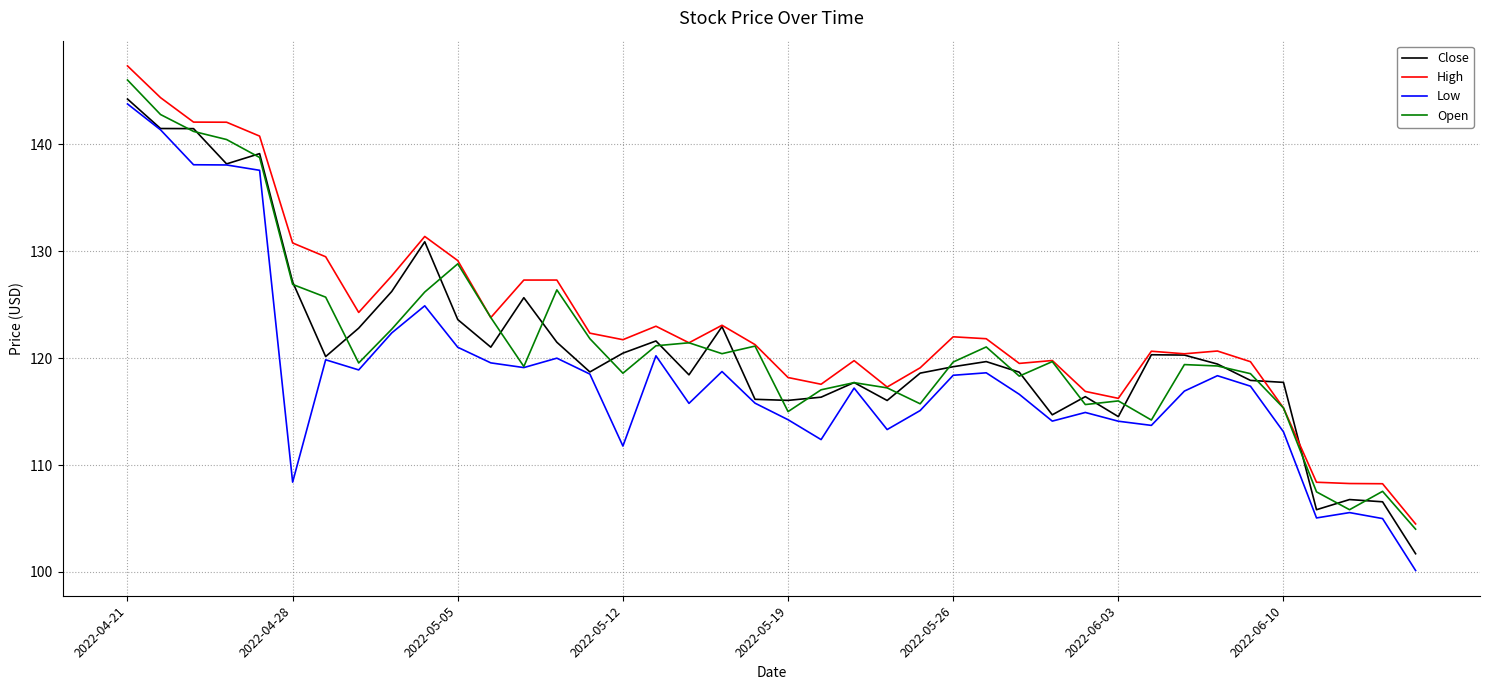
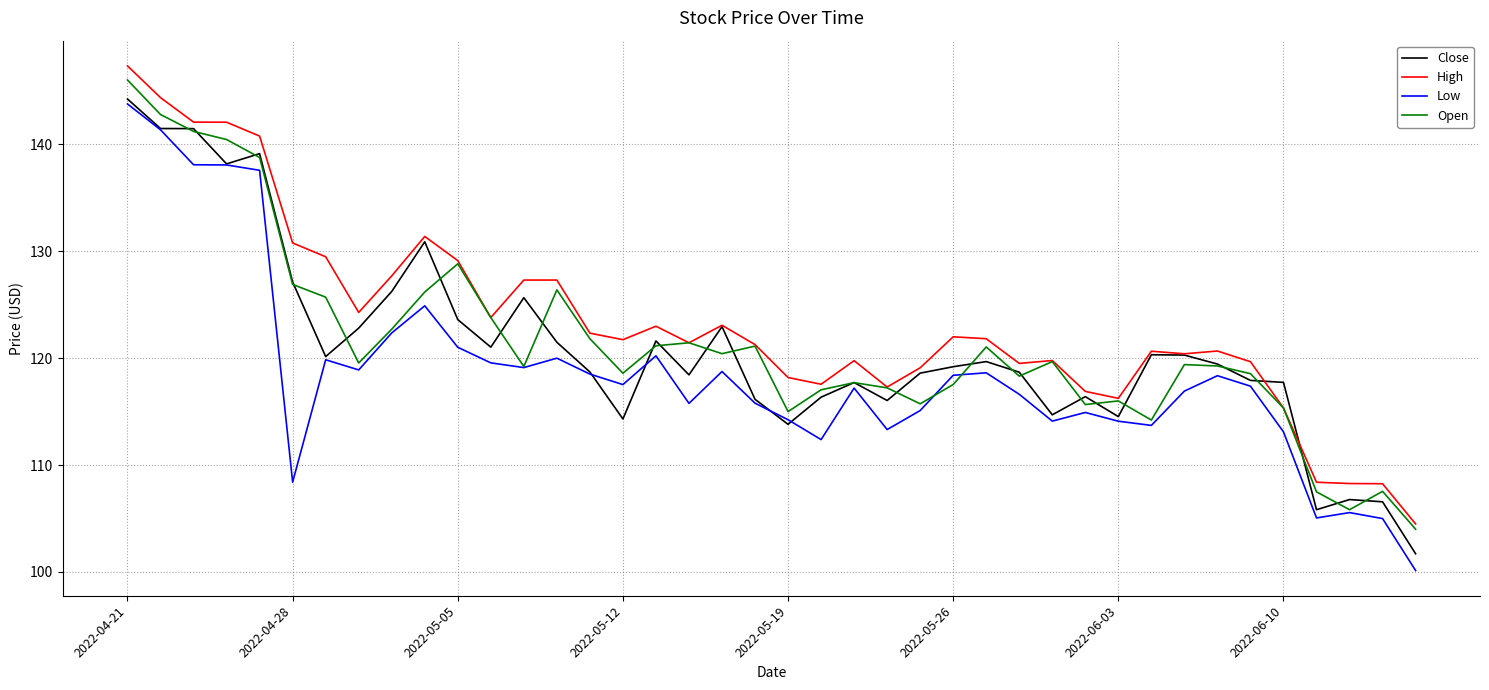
  {
    "Close": {
      "2022-04-21": 144.3,
      "2022-05-05": 123.6,
-     "2022-05-12": 120.5,
-     "2022-05-19": 116.1,
+     "2022-05-12": 114.3,
+     "2022-05-19": 113.8,
      "2022-05-26": 119.2,
      "2022-06-03": 114.5,
      "2022-06-10": 117.7
    },
    "High": {
      "2022-04-21": 147.4,
      "2022-04-28": 130.8,
      "2022-05-05": 129.1,
      "2022-05-12": 121.7,
      "2022-05-19": 118.2,
      "2022-05-26": 122.0
    },
    "Low": {
      "2022-04-21": 143.8,
      "2022-04-28": 108.4,
      "2022-05-05": 121.0,
-     "2022-05-12": 111.8,
+     "2022-05-12": 117.5,
      "2022-05-19": 114.2,
      "2022-05-26": 118.4,
      "2022-06-03": 114.1,
      "2022-06-10": 113.1
    },
    "Open": {
      "2022-04-21": 146.0,
      "2022-05-05": 128.8,
      "2022-05-12": 118.6,
      "2022-05-19": 115.0,
-     "2022-05-26": 119.6
+     "2022-05-26": 117.5
    }
  }
